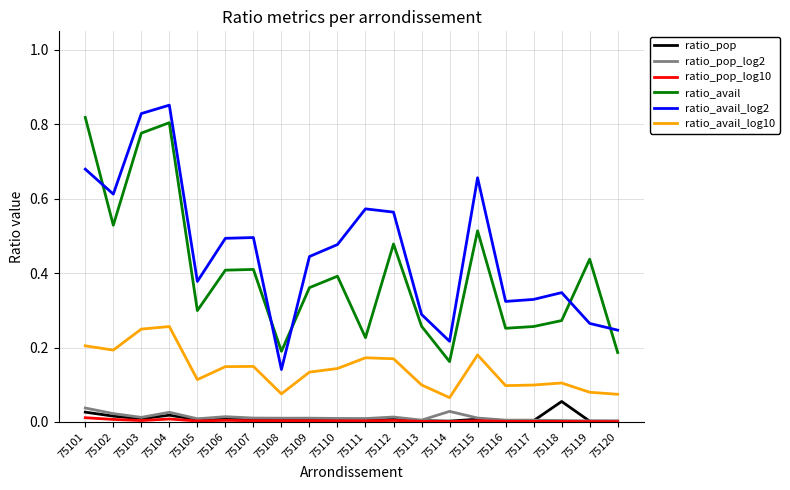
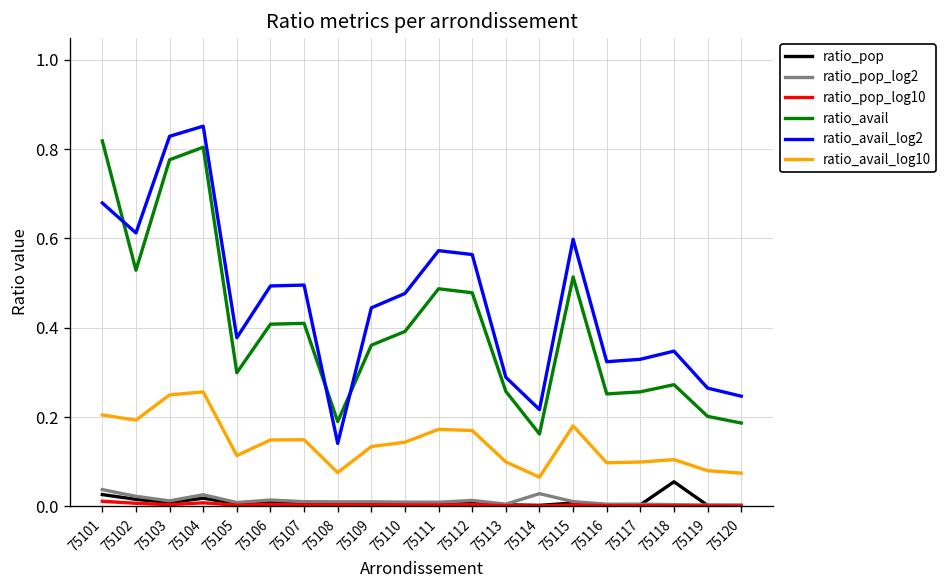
  {
    "ratio_pop": {
      "75101": 0.03,
      "75104": 0.02,
      "75118": 0.05
    },
    "ratio_pop_log2": {
      "75101": 0.04,
      "75104": 0.03,
      "75114": 0.03
    },
    "ratio_pop_log10": {
      "75101": 0.01,
      "75102": 0.01,
      "75104": 0.01
    },
    "ratio_avail": {
      "75101": 0.82,
      "75102": 0.53,
      "75103": 0.78,
      "75104": 0.80,
      "75105": 0.30,
      "75106": 0.41,
      "75107": 0.41,
      "75108": 0.19,
      "75109": 0.36,
      "75110": 0.39,
-     "75111": 0.23,
+     "75111": 0.49,
      "75112": 0.48,
      "75113": 0.26,
      "75114": 0.16,
      "75115": 0.51,
      "75116": 0.25,
      "75117": 0.26,
      "75118": 0.27,
-     "75119": 0.44,
+     "75119": 0.20,
      "75120": 0.19
    },
    "ratio_avail_log2": {
      "75101": 0.68,
      "75102": 0.61,
      "75103": 0.83,
      "75104": 0.85,
      "75105": 0.38,
      "75106": 0.49,
      "75107": 0.50,
      "75108": 0.14,
      "75109": 0.44,
      "75110": 0.48,
      "75111": 0.57,
      "75112": 0.56,
      "75113": 0.29,
      "75114": 0.22,
-     "75115": 0.66,
+     "75115": 0.60,
      "75116": 0.32,
      "75117": 0.33,
      "75118": 0.35,
      "75119": 0.26,
      "75120": 0.25
    },
    "ratio_avail_log10": {
      "75101": 0.20,
      "75102": 0.19,
      "75103": 0.25,
      "75104": 0.26,
      "75105": 0.11,
      "75106": 0.15,
      "75107": 0.15,
      "75108": 0.08,
      "75109": 0.13,
      "75110": 0.14,
      "75111": 0.17,
      "75112": 0.17,
      "75113": 0.10,
      "75114": 0.07,
      "75115": 0.18,
      "75116": 0.10,
      "75117": 0.10,
      "75118": 0.10,
      "75119": 0.08,
      "75120": 0.07
    }
  }
